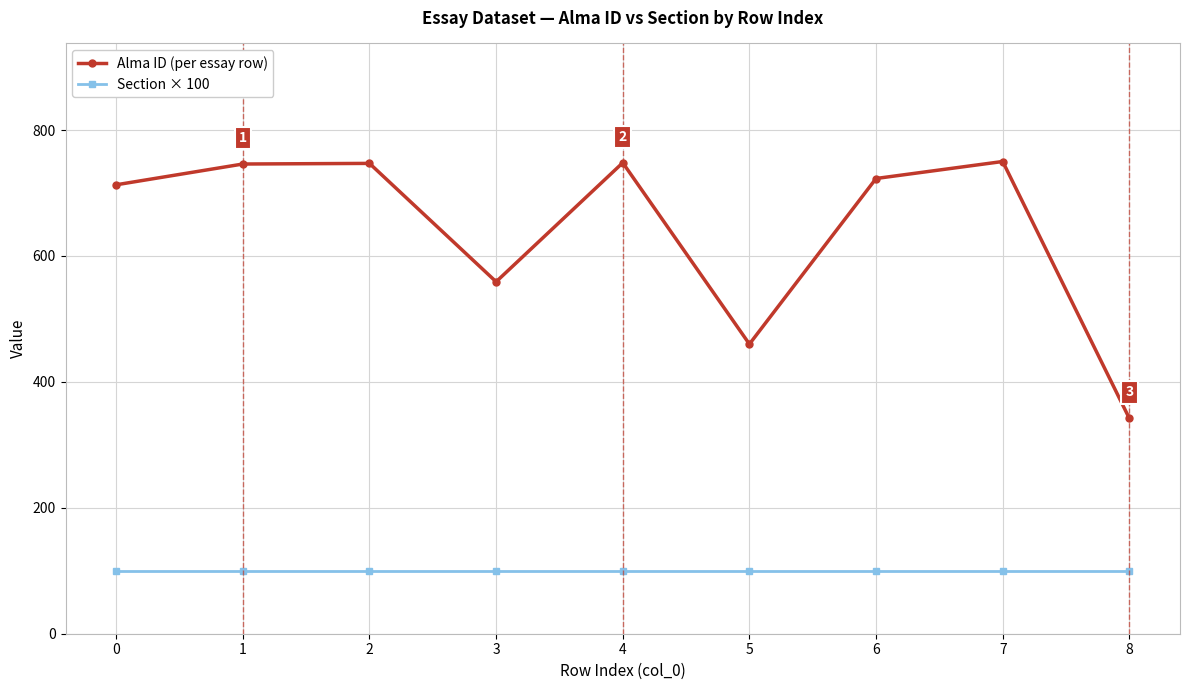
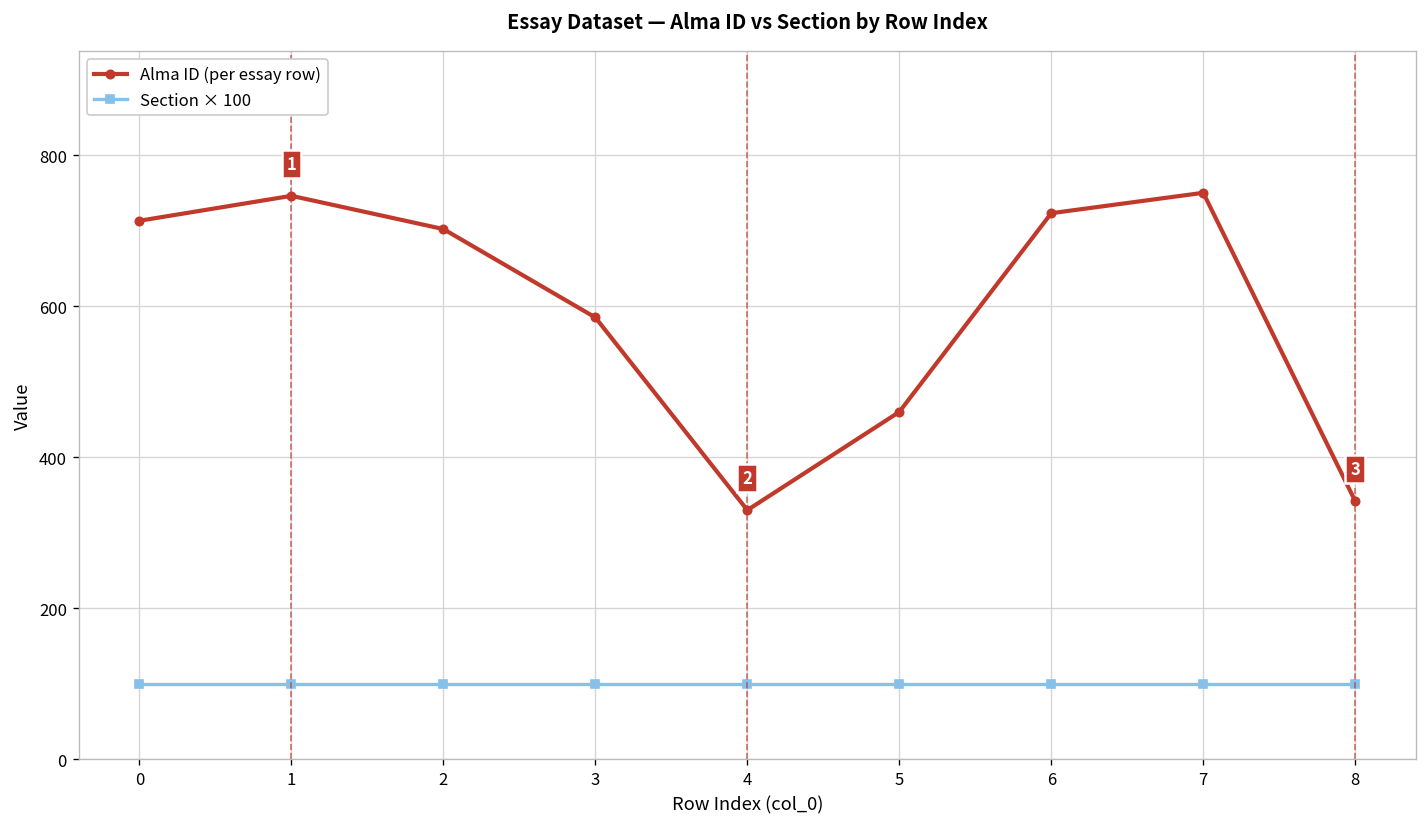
  {
    "Alma ID (per essay row)": {
      "0": 710,
-     "2": 750,
-     "3": 560,
-     "4": 750,
+     "2": 700,
+     "3": 590,
+     "4": 330,
      "5": 460,
      "6": 720,
      "7": 750
    },
    "Section × 100": {
      "0": 100,
      "1": 100,
      "2": 100,
      "3": 100,
      "4": 100,
      "5": 100,
      "6": 100,
      "7": 100,
      "8": 100
    }
  }
